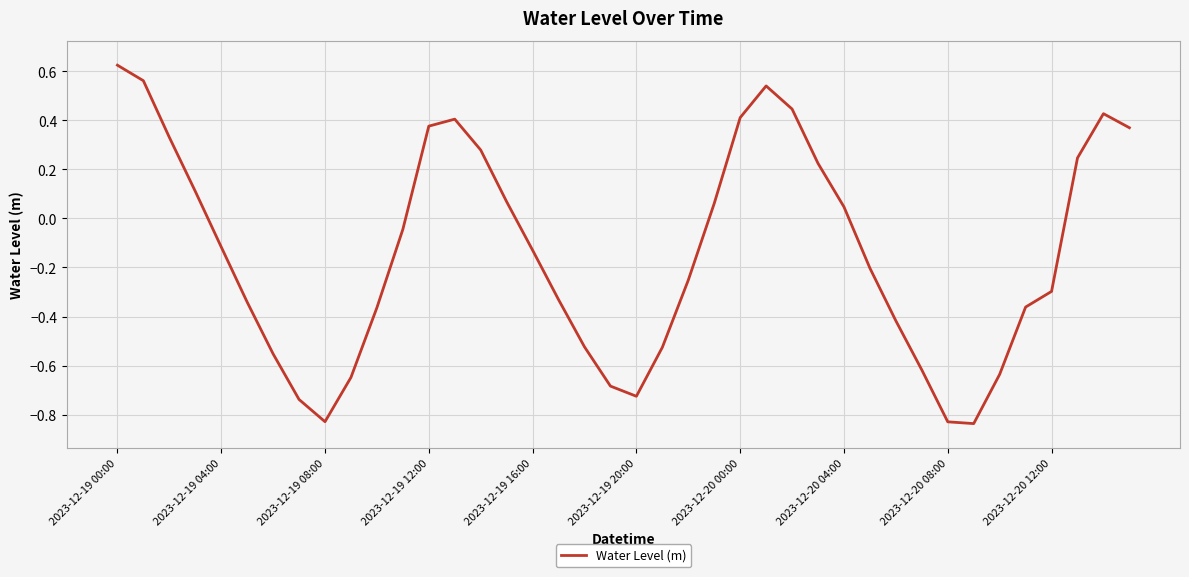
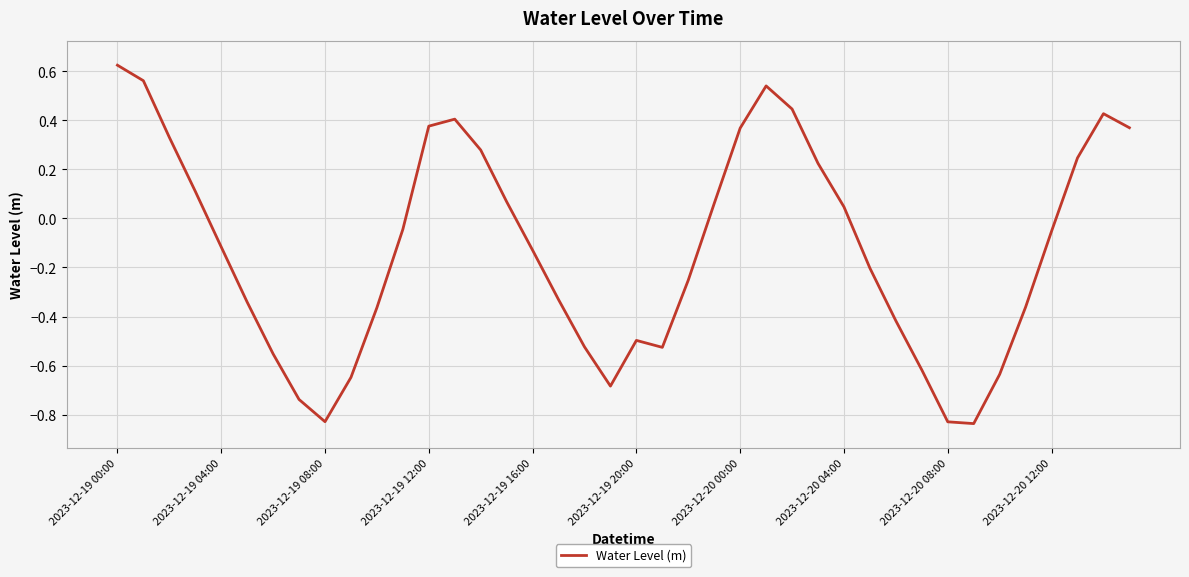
  {
    "2023-12-19 00:00": 0.63,
    "2023-12-19 04:00": -0.12,
    "2023-12-19 08:00": -0.83,
    "2023-12-19 12:00": 0.38,
    "2023-12-19 16:00": -0.13,
-   "2023-12-19 20:00": -0.73,
-   "2023-12-20 00:00": 0.41,
+   "2023-12-19 20:00": -0.50,
+   "2023-12-20 00:00": 0.37,
    "2023-12-20 04:00": 0.05,
    "2023-12-20 08:00": -0.83,
-   "2023-12-20 12:00": -0.30
+   "2023-12-20 12:00": -0.05
  }
